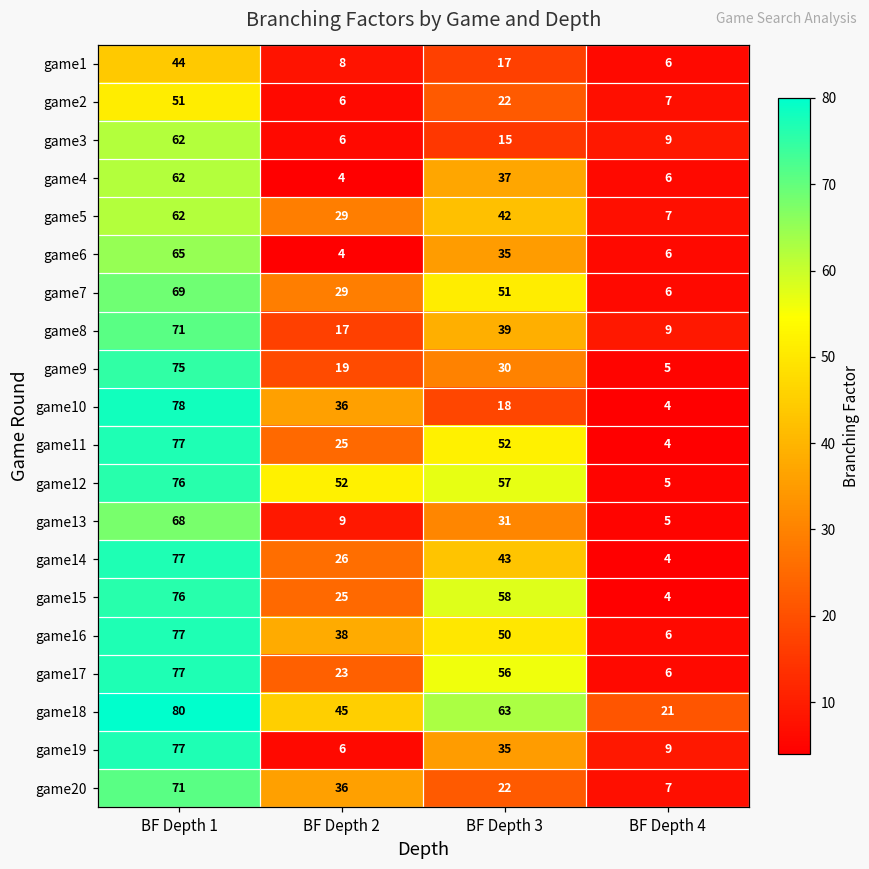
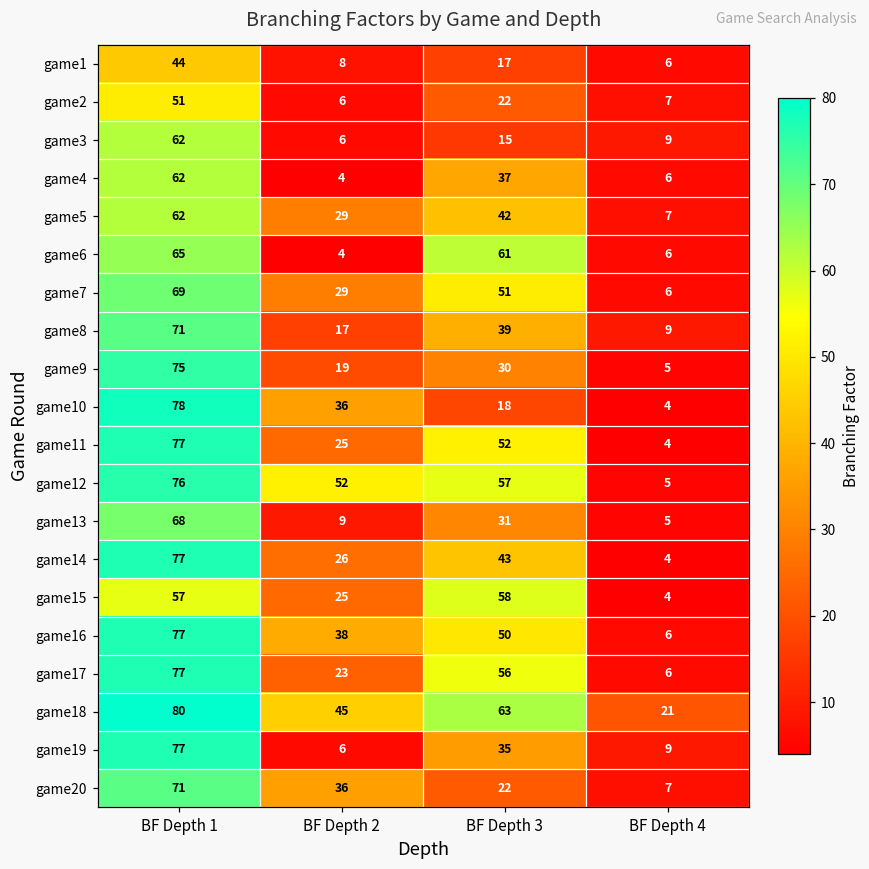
  {
    "game1": {
      "BF Depth 1": 44,
      "BF Depth 2": 8,
      "BF Depth 3": 17,
      "BF Depth 4": 6
    },
    "game2": {
      "BF Depth 1": 51,
      "BF Depth 2": 6,
      "BF Depth 3": 22,
      "BF Depth 4": 7
    },
    "game3": {
      "BF Depth 1": 62,
      "BF Depth 2": 6,
      "BF Depth 3": 15,
      "BF Depth 4": 9
    },
    "game4": {
      "BF Depth 1": 62,
      "BF Depth 2": 4,
      "BF Depth 3": 37,
      "BF Depth 4": 6
    },
    "game5": {
      "BF Depth 1": 62,
      "BF Depth 2": 29,
      "BF Depth 3": 42,
      "BF Depth 4": 7
    },
    "game6": {
      "BF Depth 1": 65,
      "BF Depth 2": 4,
-     "BF Depth 3": 35,
+     "BF Depth 3": 61,
      "BF Depth 4": 6
    },
    "game7": {
      "BF Depth 1": 69,
      "BF Depth 2": 29,
      "BF Depth 3": 51,
      "BF Depth 4": 6
    },
    "game8": {
      "BF Depth 1": 71,
      "BF Depth 2": 17,
      "BF Depth 3": 39,
      "BF Depth 4": 9
    },
    "game9": {
      "BF Depth 1": 75,
      "BF Depth 2": 19,
      "BF Depth 3": 30,
      "BF Depth 4": 5
    },
    "game10": {
      "BF Depth 1": 78,
      "BF Depth 2": 36,
      "BF Depth 3": 18,
      "BF Depth 4": 4
    },
    "game11": {
      "BF Depth 1": 77,
      "BF Depth 2": 25,
      "BF Depth 3": 52,
      "BF Depth 4": 4
    },
    "game12": {
      "BF Depth 1": 76,
      "BF Depth 2": 52,
      "BF Depth 3": 57,
      "BF Depth 4": 5
    },
    "game13": {
      "BF Depth 1": 68,
      "BF Depth 2": 9,
      "BF Depth 3": 31,
      "BF Depth 4": 5
    },
    "game14": {
      "BF Depth 1": 77,
      "BF Depth 2": 26,
      "BF Depth 3": 43,
      "BF Depth 4": 4
    },
    "game15": {
-     "BF Depth 1": 76,
+     "BF Depth 1": 57,
      "BF Depth 2": 25,
      "BF Depth 3": 58,
      "BF Depth 4": 4
    },
    "game16": {
      "BF Depth 1": 77,
      "BF Depth 2": 38,
      "BF Depth 3": 50,
      "BF Depth 4": 6
    },
    "game17": {
      "BF Depth 1": 77,
      "BF Depth 2": 23,
      "BF Depth 3": 56,
      "BF Depth 4": 6
    },
    "game18": {
      "BF Depth 1": 80,
      "BF Depth 2": 45,
      "BF Depth 3": 63,
      "BF Depth 4": 21
    },
    "game19": {
      "BF Depth 1": 77,
      "BF Depth 2": 6,
      "BF Depth 3": 35,
      "BF Depth 4": 9
    },
    "game20": {
      "BF Depth 1": 71,
      "BF Depth 2": 36,
      "BF Depth 3": 22,
      "BF Depth 4": 7
    }
  }
